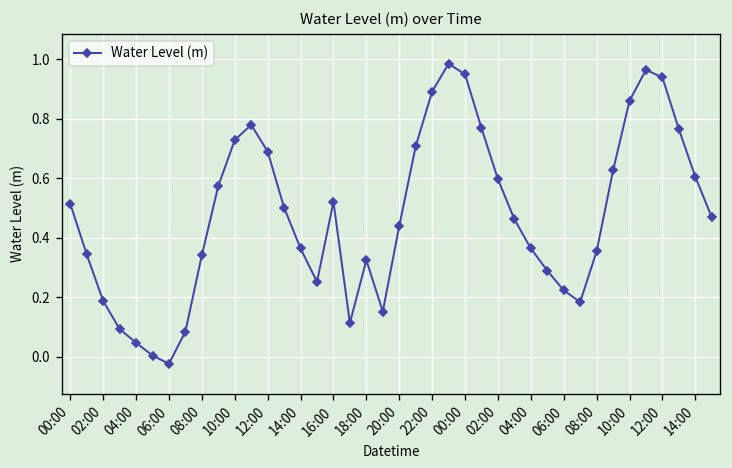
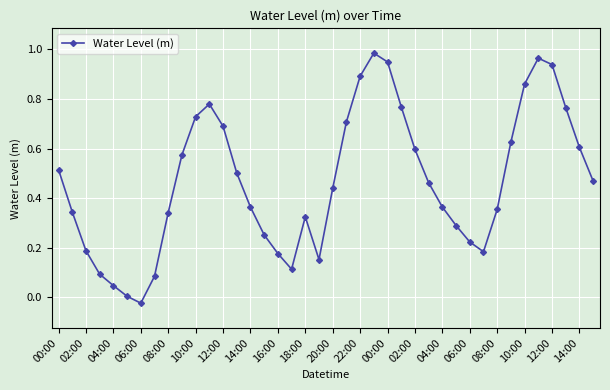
  {
-   "16:00": 0.52,
+   "16:00": 0.18,
    "18:00": 0.32,
    "20:00": 0.44,
    "22:00": 0.89
  }
